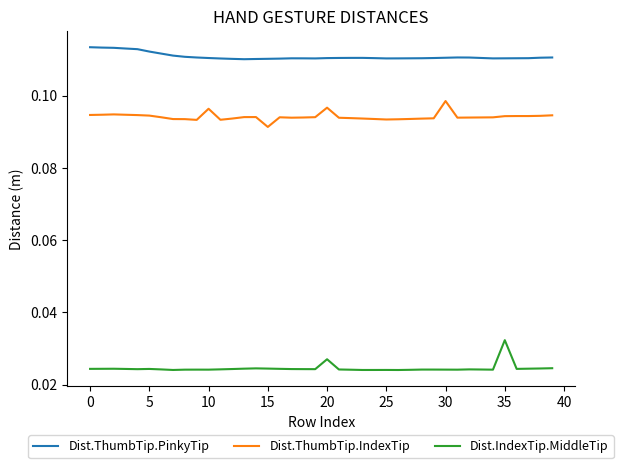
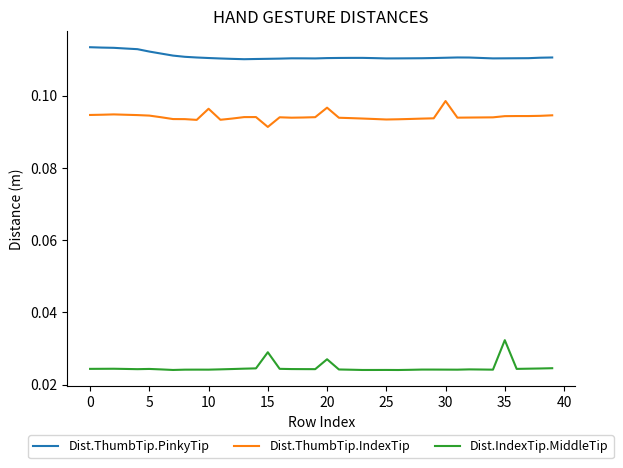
  {
    "Dist.ThumbTip.PinkyTip": {
      "0": 0.113,
      "5": 0.112,
      "10": 0.110,
      "15": 0.110,
      "20": 0.110,
      "25": 0.110,
      "30": 0.111,
      "35": 0.110
    },
    "Dist.ThumbTip.IndexTip": {
      "0": 0.095,
      "5": 0.094,
      "10": 0.096,
      "15": 0.091,
      "20": 0.097,
      "25": 0.093,
      "30": 0.099,
      "35": 0.094
    },
    "Dist.IndexTip.MiddleTip": {
      "0": 0.024,
      "5": 0.024,
      "10": 0.024,
-     "15": 0.024,
+     "15": 0.029,
      "20": 0.027,
      "25": 0.024,
      "30": 0.024,
      "35": 0.032
    }
  }
